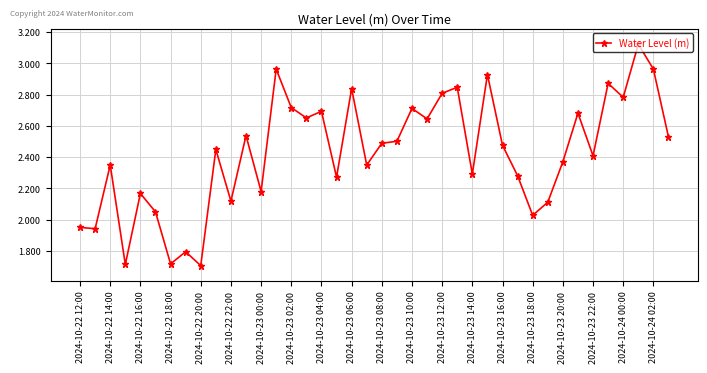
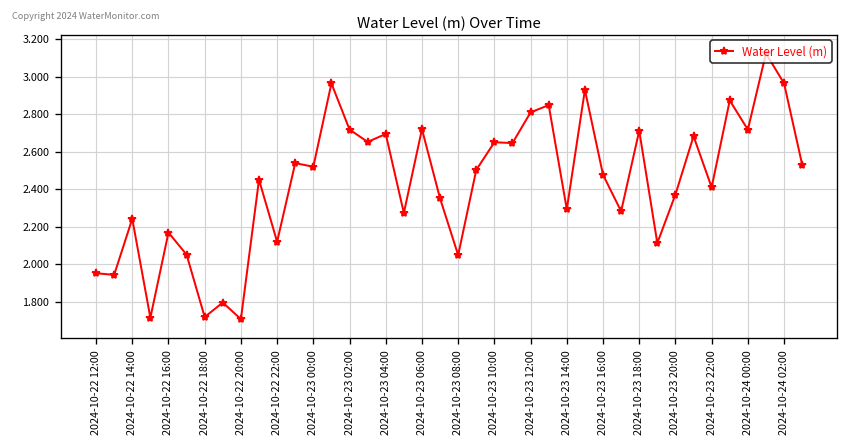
  {
    "2024-10-22 12:00": 1.95,
-   "2024-10-22 14:00": 2.35,
+   "2024-10-22 14:00": 2.24,
    "2024-10-22 16:00": 2.17,
    "2024-10-22 18:00": 1.72,
    "2024-10-22 20:00": 1.71,
    "2024-10-22 22:00": 2.12,
-   "2024-10-23 00:00": 2.18,
+   "2024-10-23 00:00": 2.52,
    "2024-10-23 02:00": 2.72,
    "2024-10-23 04:00": 2.69,
-   "2024-10-23 06:00": 2.84,
-   "2024-10-23 08:00": 2.49,
-   "2024-10-23 10:00": 2.71,
+   "2024-10-23 06:00": 2.72,
+   "2024-10-23 08:00": 2.05,
+   "2024-10-23 10:00": 2.65,
    "2024-10-23 12:00": 2.81,
    "2024-10-23 14:00": 2.29,
    "2024-10-23 16:00": 2.48,
-   "2024-10-23 18:00": 2.03,
+   "2024-10-23 18:00": 2.71,
    "2024-10-23 20:00": 2.37,
    "2024-10-23 22:00": 2.41,
-   "2024-10-24 00:00": 2.78,
+   "2024-10-24 00:00": 2.72,
    "2024-10-24 02:00": 2.96
  }
